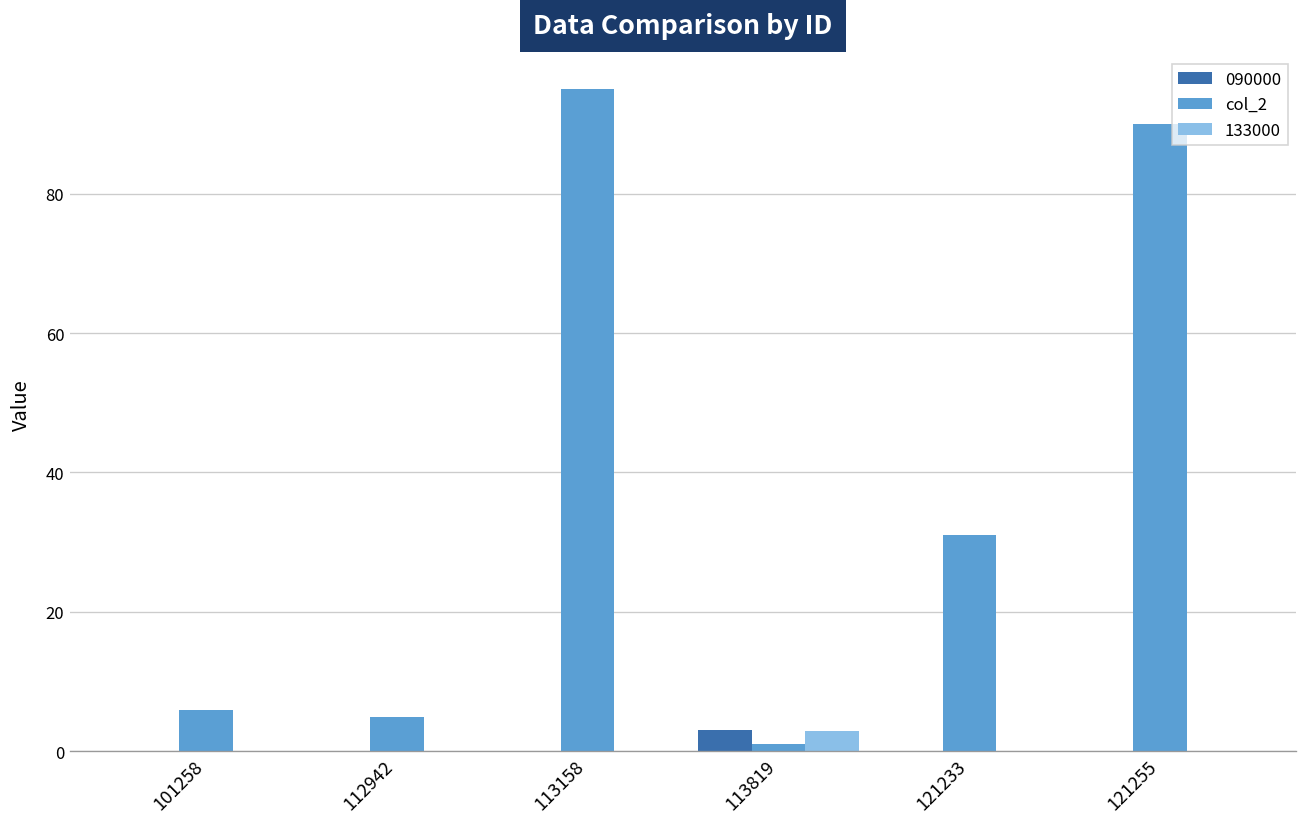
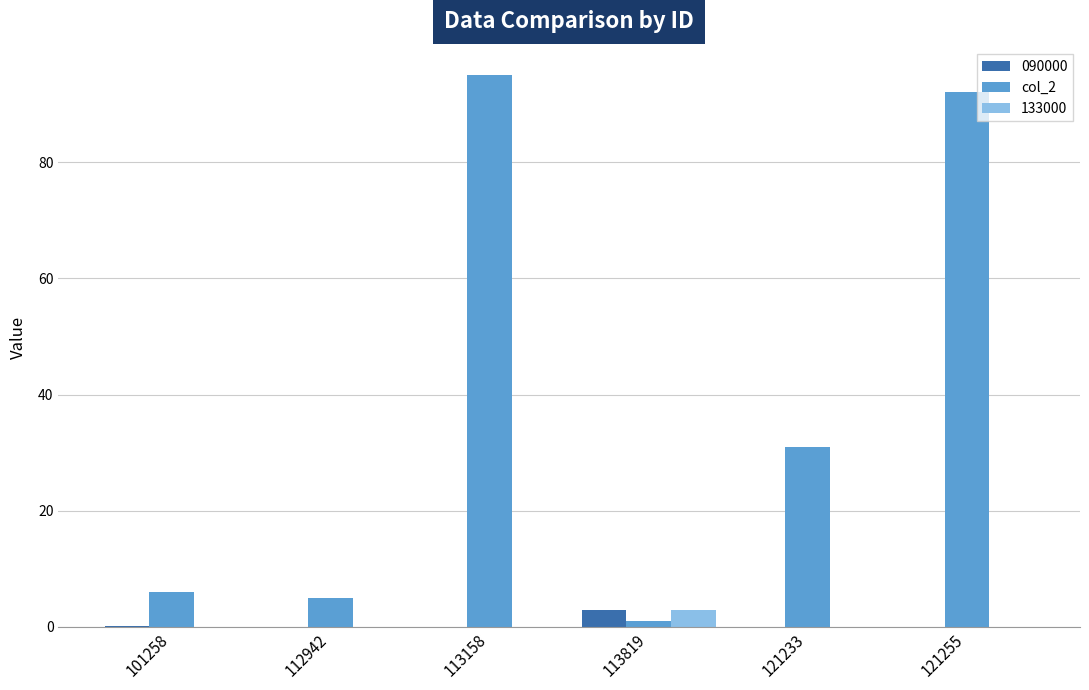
  {
    "090000": {
      "113819": 3
    },
    "col_2": {
      "101258": 6,
      "112942": 5,
      "113158": 95,
      "113819": 1,
      "121233": 31,
-     "121255": 90
+     "121255": 92
    },
    "133000": {
      "101258": 0,
      "112942": 0,
      "113819": 3
    }
  }
